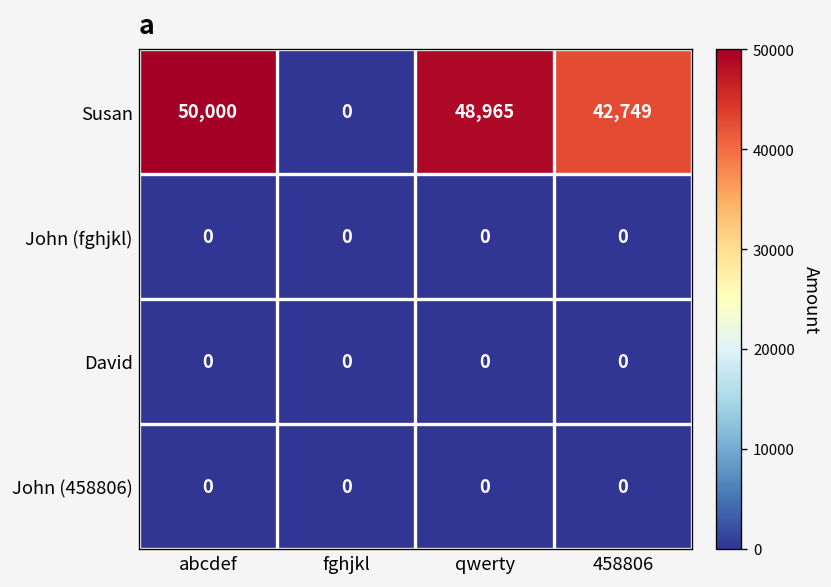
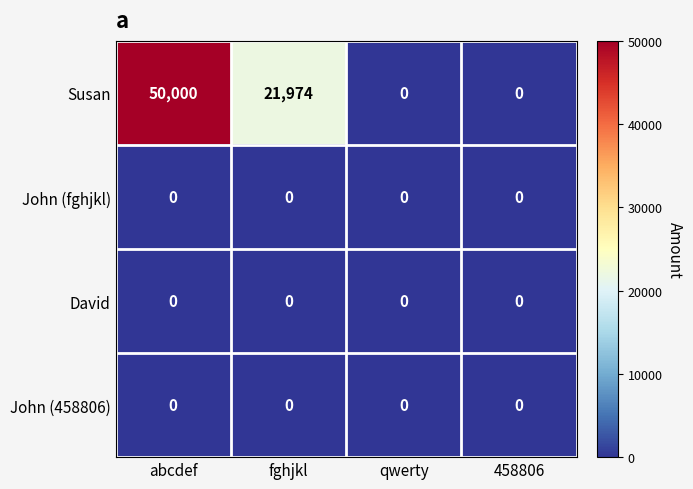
  {
    "Susan": {
      "abcdef": "50,000",
-     "fghjkl": "0",
-     "qwerty": "48,965",
-     "458806": "42,749"
+     "fghjkl": "21,974",
+     "qwerty": "0",
+     "458806": "0"
    },
    "John (fghjkl)": {
      "abcdef": "0",
      "fghjkl": "0",
      "qwerty": "0",
      "458806": "0"
    },
    "David": {
      "abcdef": "0",
      "fghjkl": "0",
      "qwerty": "0",
      "458806": "0"
    },
    "John (458806)": {
      "abcdef": "0",
      "fghjkl": "0",
      "qwerty": "0",
      "458806": "0"
    }
  }
